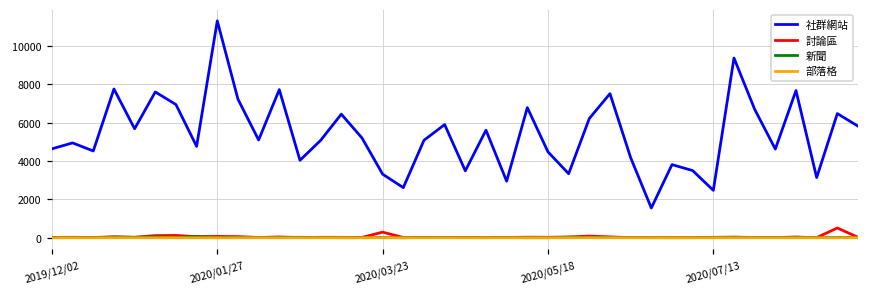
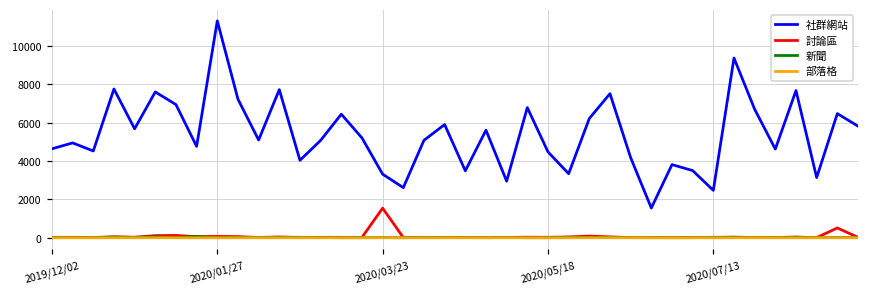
  {
    "社群網站": {
      "2019/12/02": 4600,
      "2020/01/27": 11300,
      "2020/03/23": 3300,
      "2020/05/18": 4500,
      "2020/07/13": 2500
    },
    "討論區": {
-     "2020/03/23": 300
+     "2020/03/23": 1500
    }
  }
